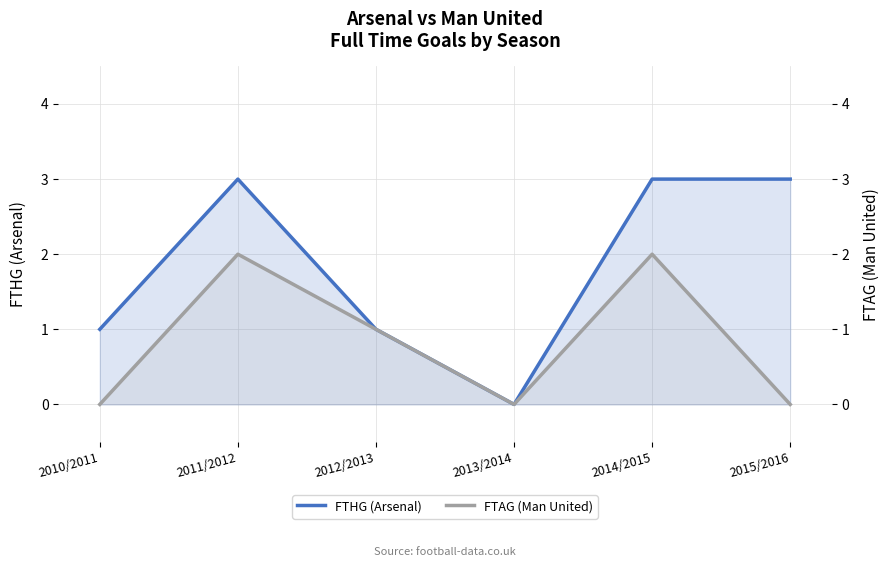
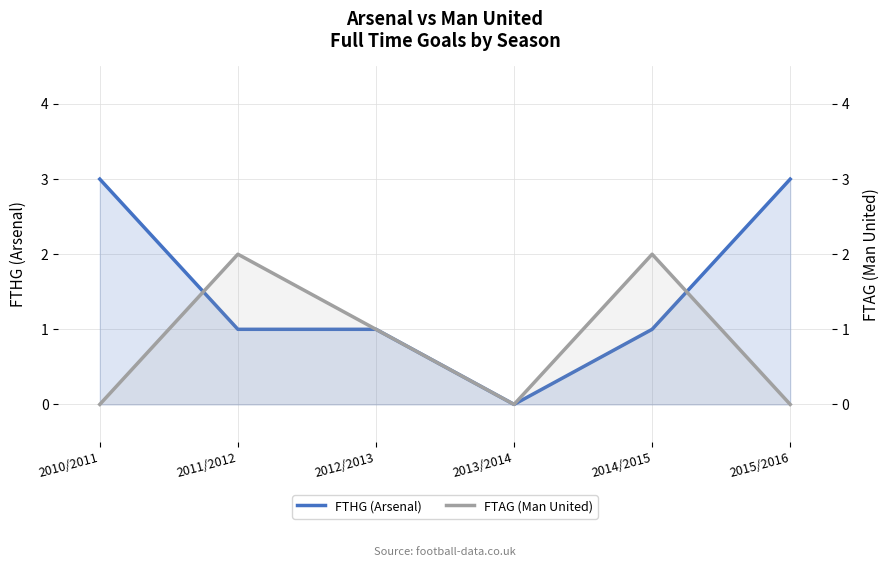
  {
    "FTHG (Arsenal)": {
-     "2010/2011": 1,
-     "2011/2012": 3,
+     "2010/2011": 3,
+     "2011/2012": 1,
      "2012/2013": 1,
      "2013/2014": 0,
-     "2014/2015": 3,
+     "2014/2015": 1,
      "2015/2016": 3
    },
    "FTAG (Man United)": {
      "2010/2011": 0.0,
      "2011/2012": 2.0,
      "2012/2013": 1.0,
      "2013/2014": 0.0,
      "2014/2015": 2.0,
      "2015/2016": 0.0
    }
  }
